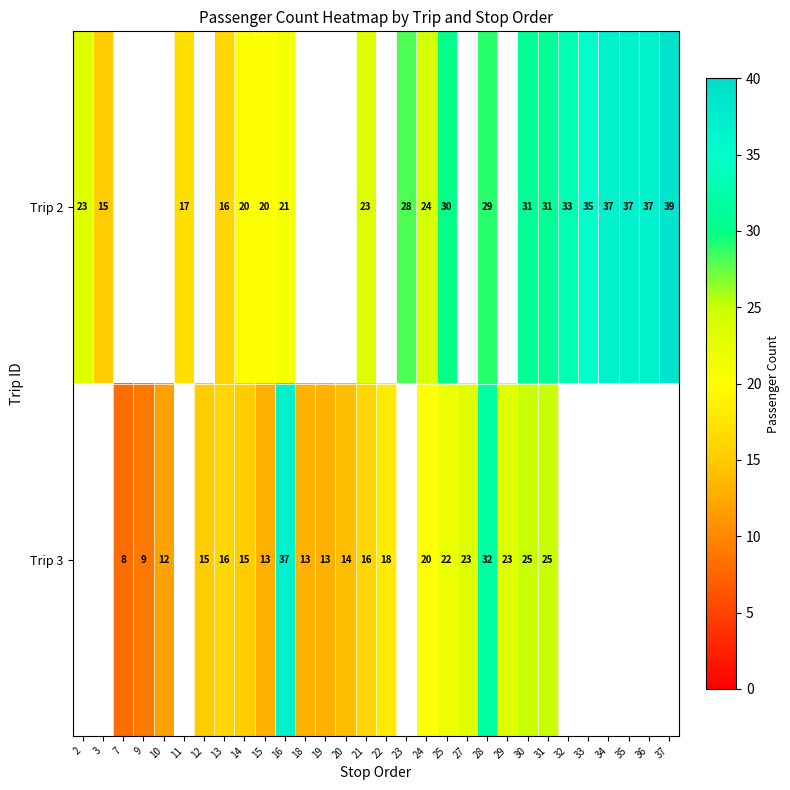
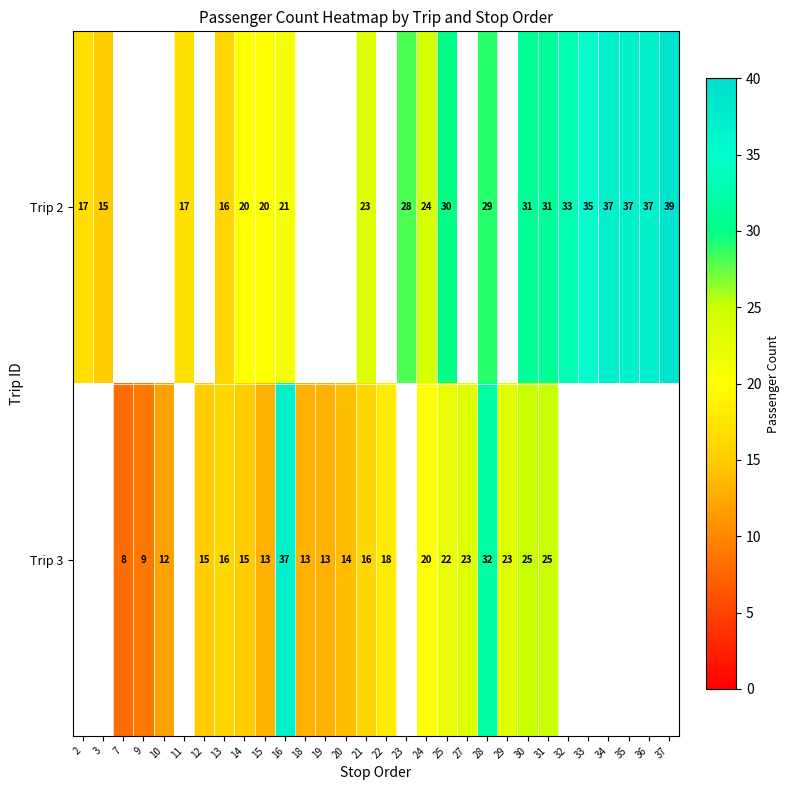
  {
    "Trip 2": {
-     "2": 23,
+     "2": 17,
      "3": 15,
      "11": 17,
      "13": 16,
      "14": 20,
      "15": 20,
      "16": 21,
      "21": 23,
      "23": 28,
      "24": 24,
      "25": 30,
      "28": 29,
      "30": 31,
      "31": 31,
      "32": 33,
      "33": 35,
      "34": 37,
      "35": 37,
      "36": 37,
      "37": 39
    },
    "Trip 3": {
      "7": 8,
      "9": 9,
      "10": 12,
      "12": 15,
      "13": 16,
      "14": 15,
      "15": 13,
      "16": 37,
      "18": 13,
      "19": 13,
      "20": 14,
      "21": 16,
      "22": 18,
      "24": 20,
      "25": 22,
      "27": 23,
      "28": 32,
      "29": 23,
      "30": 25,
      "31": 25
    }
  }
